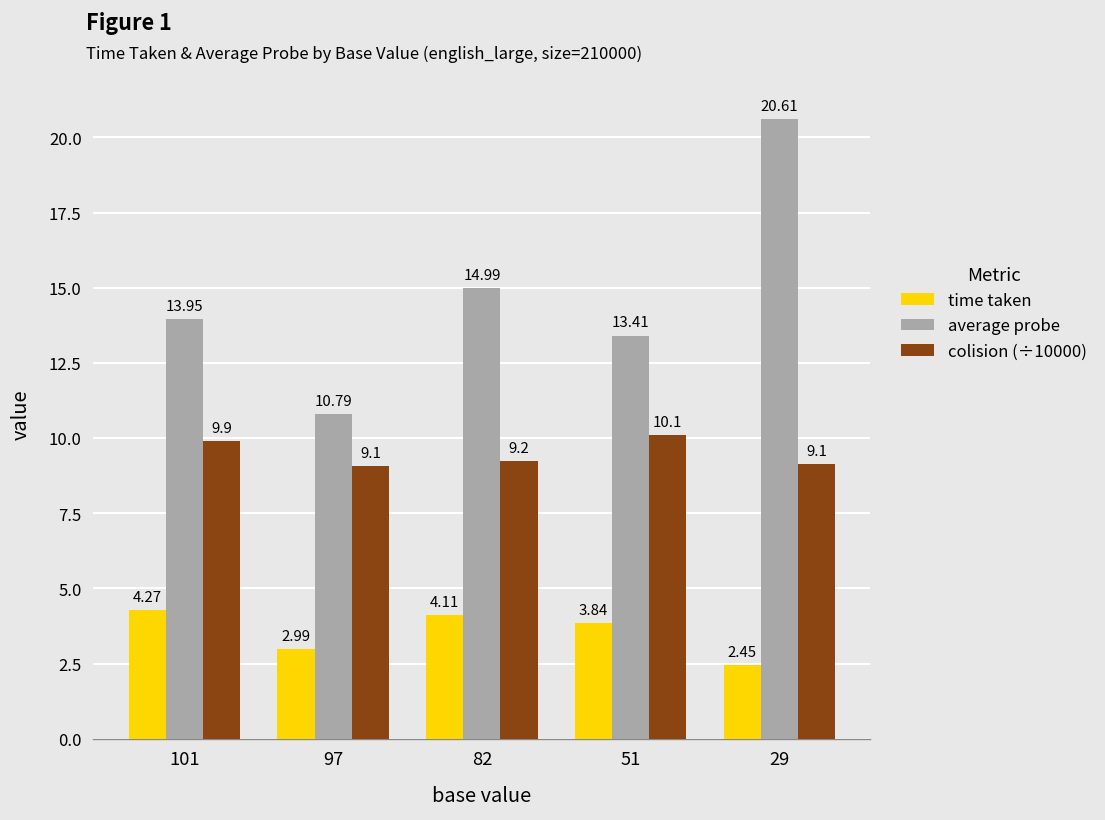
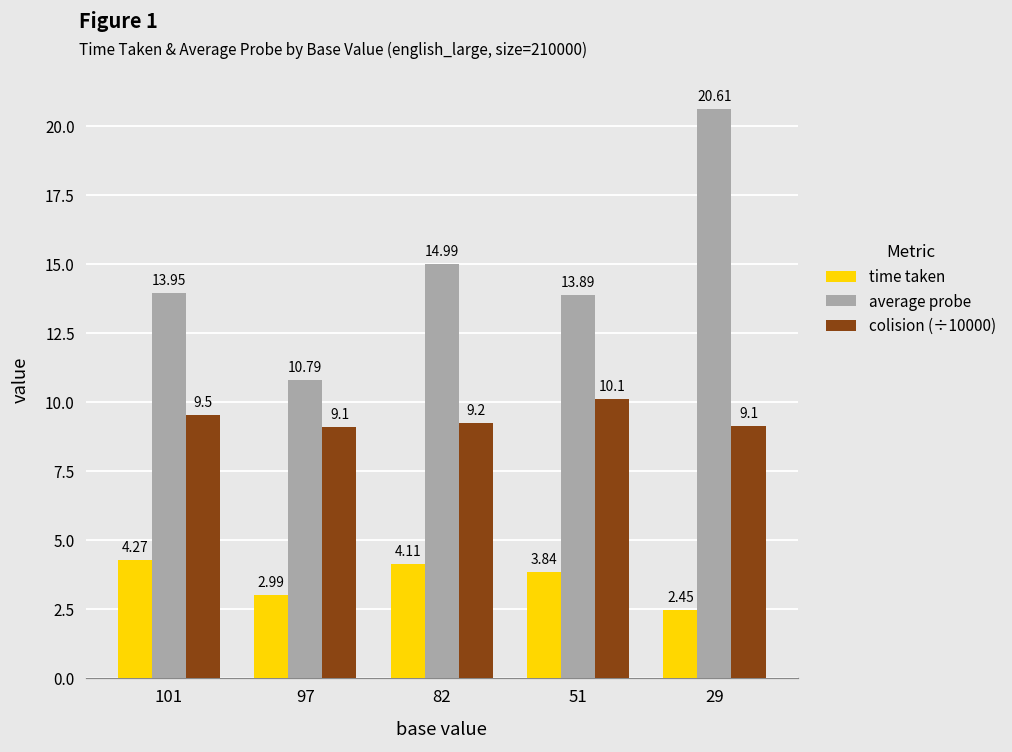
  {
    "time taken": {
      "101": 4.27,
      "97": 2.99,
      "82": 4.11,
      "51": 3.84,
      "29": 2.45
    },
    "average probe": {
      "101": 13.95,
      "97": 10.79,
      "82": 14.99,
-     "51": 13.41,
+     "51": 13.89,
      "29": 20.61
    },
    "colision (÷10000)": {
-     "101": 9.9,
+     "101": 9.5,
      "97": 9.1,
      "82": 9.2,
      "51": 10.1,
      "29": 9.1
    }
  }
